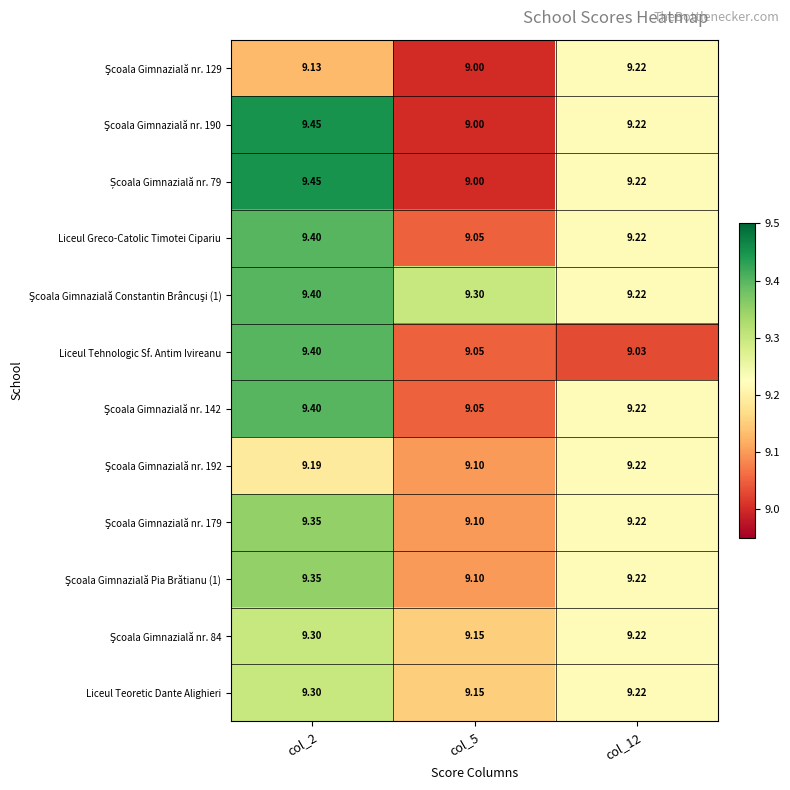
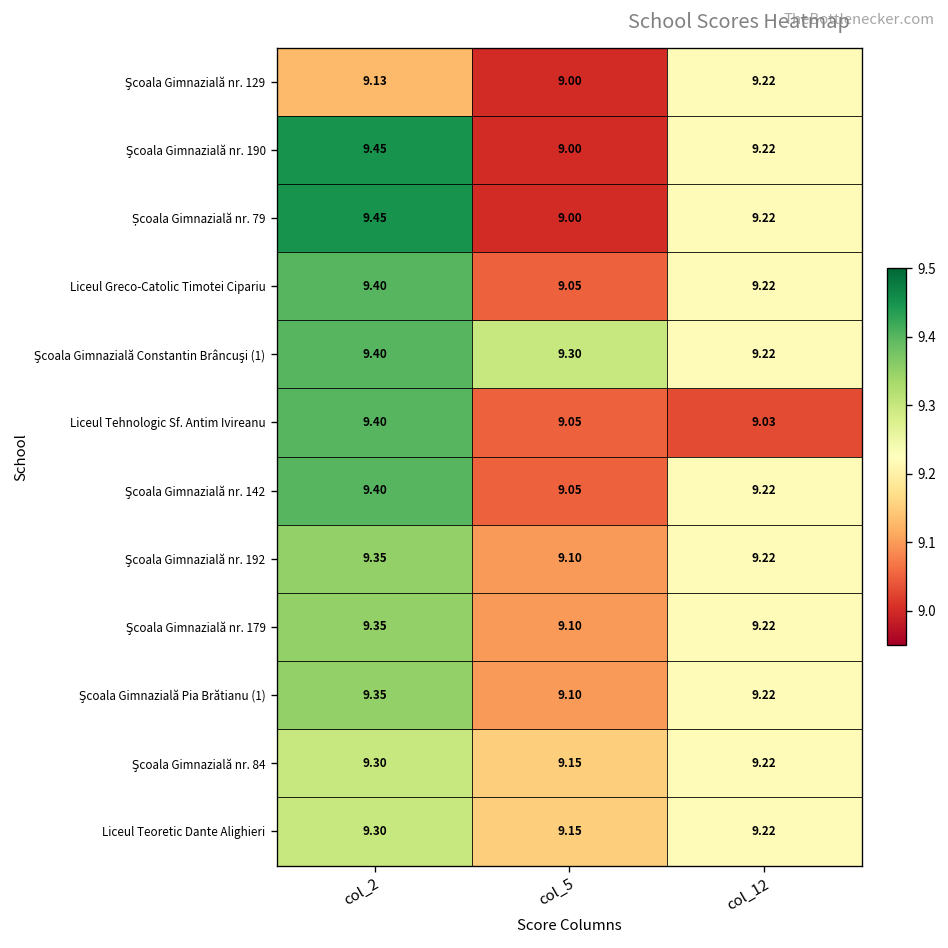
  {
    "Şcoala Gimnazială nr. 129": {
      "col_2": 9.13,
      "col_5": 9.00,
      "col_12": 9.22
    },
    "Şcoala Gimnazială nr. 190": {
      "col_2": 9.45,
      "col_5": 9.00,
      "col_12": 9.22
    },
    "Școala Gimnazială nr. 79": {
      "col_2": 9.45,
      "col_5": 9.00,
      "col_12": 9.22
    },
    "Liceul Greco-Catolic Timotei Cipariu": {
      "col_2": 9.40,
      "col_5": 9.05,
      "col_12": 9.22
    },
    "Şcoala Gimnazială Constantin Brâncuşi (1)": {
      "col_2": 9.40,
      "col_5": 9.30,
      "col_12": 9.22
    },
    "Liceul Tehnologic Sf. Antim Ivireanu": {
      "col_2": 9.40,
      "col_5": 9.05,
      "col_12": 9.03
    },
    "Şcoala Gimnazială nr. 142": {
      "col_2": 9.40,
      "col_5": 9.05,
      "col_12": 9.22
    },
    "Şcoala Gimnazială nr. 192": {
-     "col_2": 9.19,
+     "col_2": 9.35,
      "col_5": 9.10,
      "col_12": 9.22
    },
    "Şcoala Gimnazială nr. 179": {
      "col_2": 9.35,
      "col_5": 9.10,
      "col_12": 9.22
    },
    "Şcoala Gimnazială Pia Brătianu (1)": {
      "col_2": 9.35,
      "col_5": 9.10,
      "col_12": 9.22
    },
    "Şcoala Gimnazială nr. 84": {
      "col_2": 9.30,
      "col_5": 9.15,
      "col_12": 9.22
    },
    "Liceul Teoretic Dante Alighieri": {
      "col_2": 9.30,
      "col_5": 9.15,
      "col_12": 9.22
    }
  }
